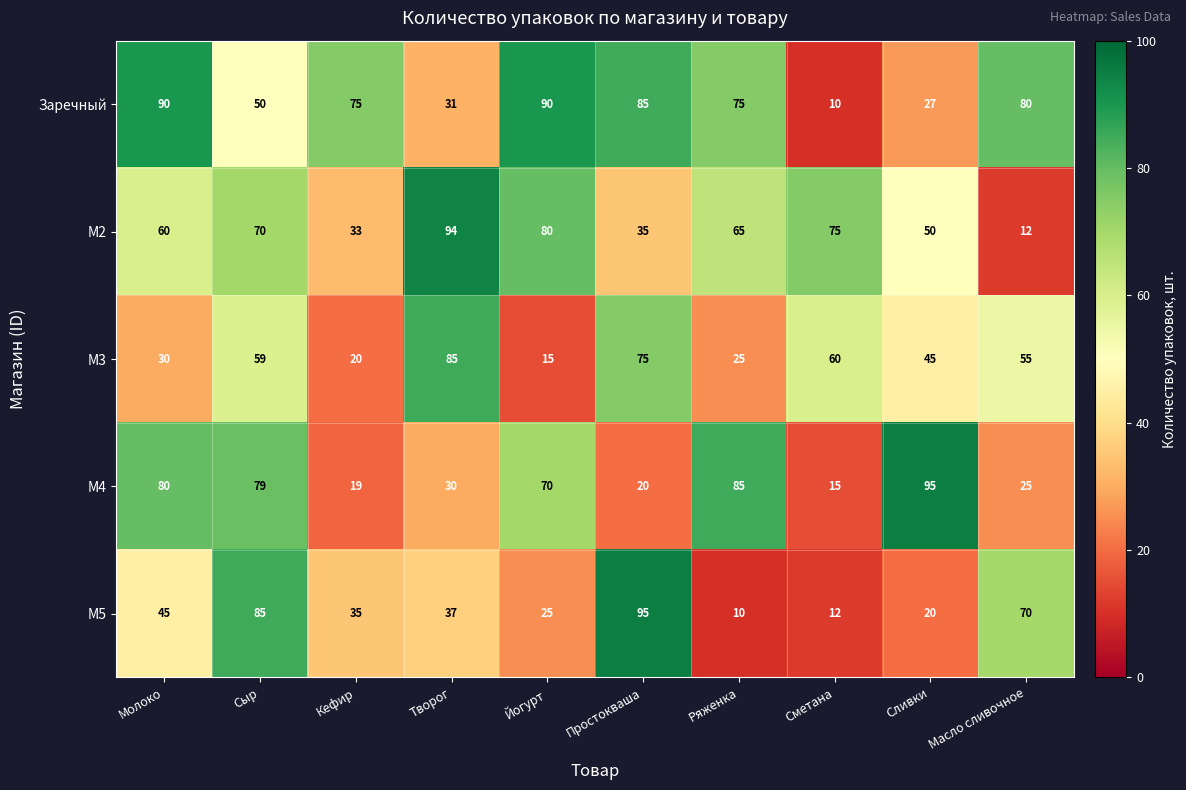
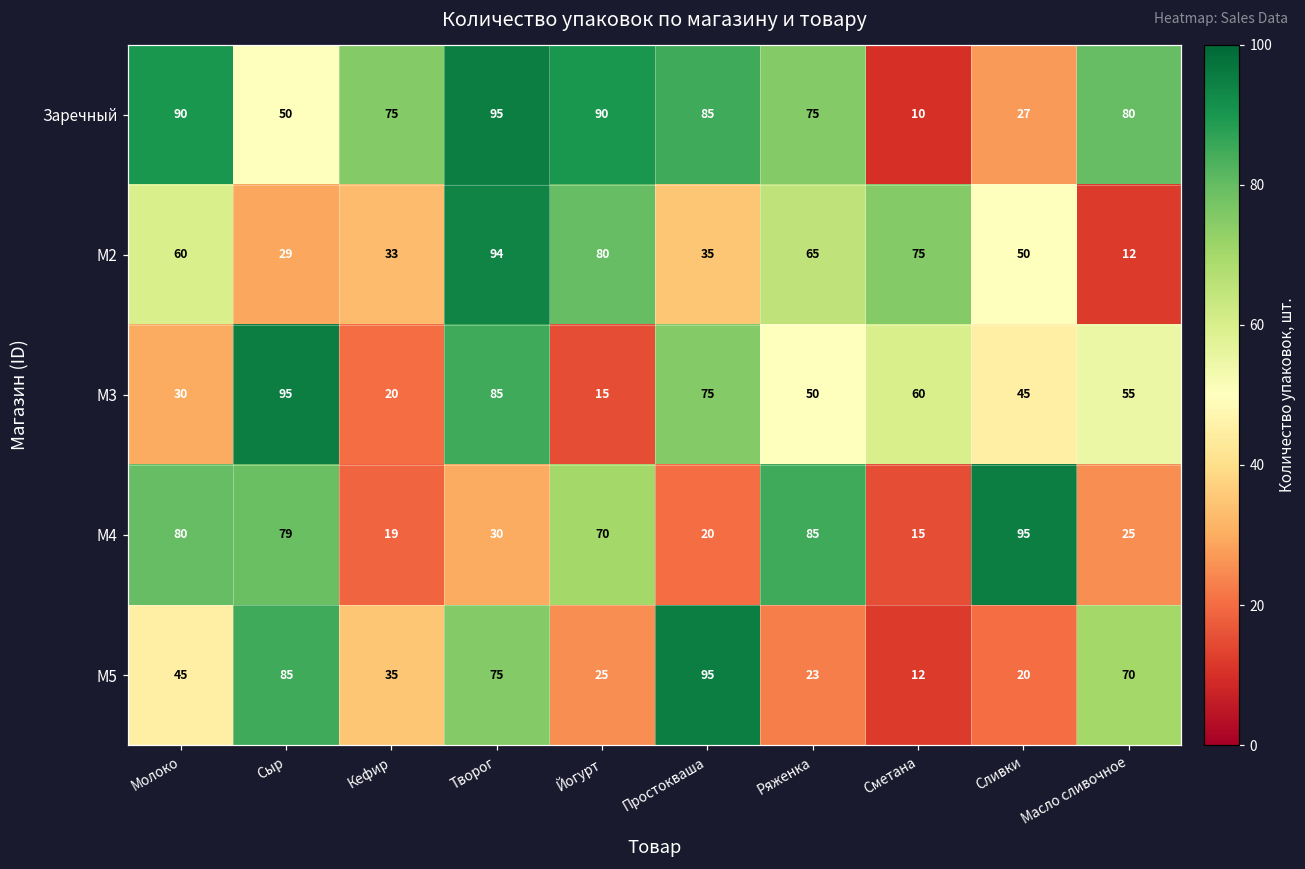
  {
    "Заречный": {
      "Молоко": 90,
      "Сыр": 50,
      "Кефир": 75,
-     "Творог": 31,
+     "Творог": 95,
      "Йогурт": 90,
      "Простокваша": 85,
      "Ряженка": 75,
      "Сметана": 10,
      "Сливки": 27,
      "Масло сливочное": 80
    },
    "М2": {
      "Молоко": 60,
-     "Сыр": 70,
+     "Сыр": 29,
      "Кефир": 33,
      "Творог": 94,
      "Йогурт": 80,
      "Простокваша": 35,
      "Ряженка": 65,
      "Сметана": 75,
      "Сливки": 50,
      "Масло сливочное": 12
    },
    "М3": {
      "Молоко": 30,
-     "Сыр": 59,
+     "Сыр": 95,
      "Кефир": 20,
      "Творог": 85,
      "Йогурт": 15,
      "Простокваша": 75,
-     "Ряженка": 25,
+     "Ряженка": 50,
      "Сметана": 60,
      "Сливки": 45,
      "Масло сливочное": 55
    },
    "М4": {
      "Молоко": 80,
      "Сыр": 79,
      "Кефир": 19,
      "Творог": 30,
      "Йогурт": 70,
      "Простокваша": 20,
      "Ряженка": 85,
      "Сметана": 15,
      "Сливки": 95,
      "Масло сливочное": 25
    },
    "М5": {
      "Молоко": 45,
      "Сыр": 85,
      "Кефир": 35,
-     "Творог": 37,
+     "Творог": 75,
      "Йогурт": 25,
      "Простокваша": 95,
-     "Ряженка": 10,
+     "Ряженка": 23,
      "Сметана": 12,
      "Сливки": 20,
      "Масло сливочное": 70
    }
  }
